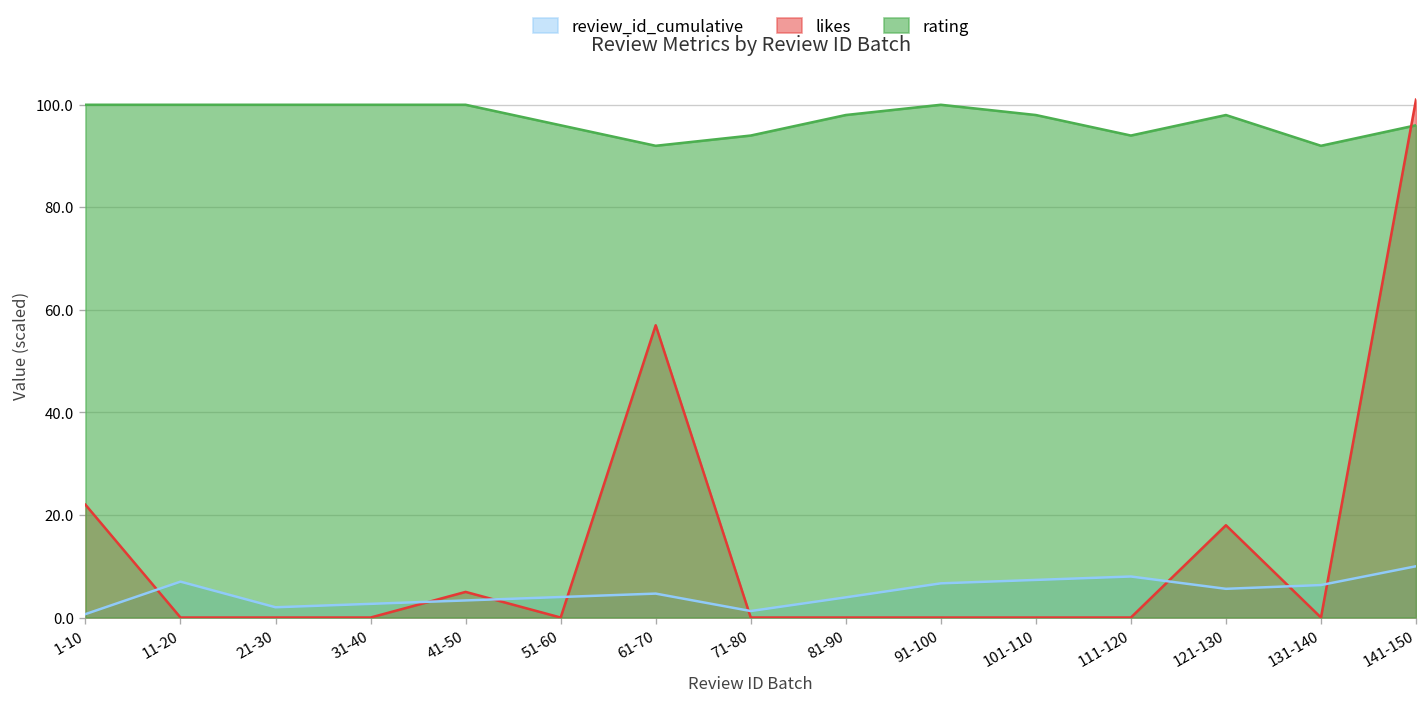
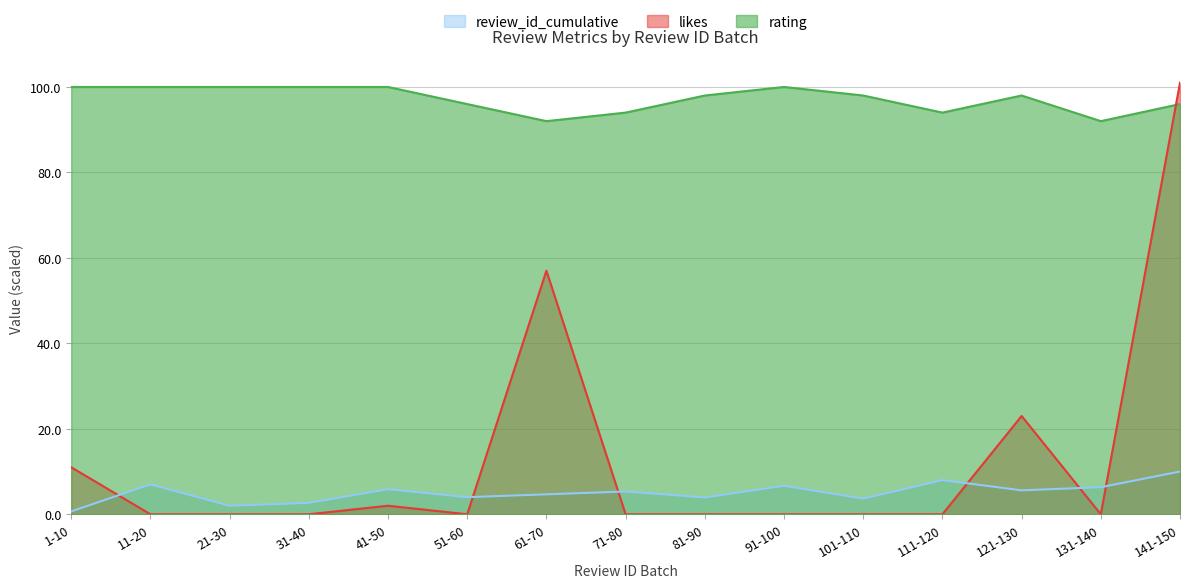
  {
    "review_id_cumulative": {
      "1-10": 1,
      "11-20": 7,
      "21-30": 2,
      "31-40": 3,
-     "41-50": 3,
+     "41-50": 6,
      "51-60": 4,
      "61-70": 5,
-     "71-80": 1,
+     "71-80": 5,
      "81-90": 4,
      "91-100": 7,
-     "101-110": 7,
+     "101-110": 4,
      "111-120": 8,
      "121-130": 6,
      "131-140": 6,
      "141-150": 10
    },
    "likes": {
-     "1-10": 22,
+     "1-10": 11,
      "11-20": 0,
      "21-30": 0,
      "31-40": 0,
-     "41-50": 5,
+     "41-50": 2,
      "51-60": 0,
      "61-70": 57,
      "71-80": 0,
      "81-90": 0,
      "91-100": 0,
      "101-110": 0,
      "111-120": 0,
-     "121-130": 18,
+     "121-130": 23,
      "131-140": 0,
      "141-150": 101
    },
    "rating": {
      "1-10": 100,
      "11-20": 100,
      "21-30": 100,
      "31-40": 100,
      "41-50": 100,
      "51-60": 96,
      "61-70": 92,
      "71-80": 94,
      "81-90": 98,
      "91-100": 100,
      "101-110": 98,
      "111-120": 94,
      "121-130": 98,
      "131-140": 92,
      "141-150": 96
    }
  }
